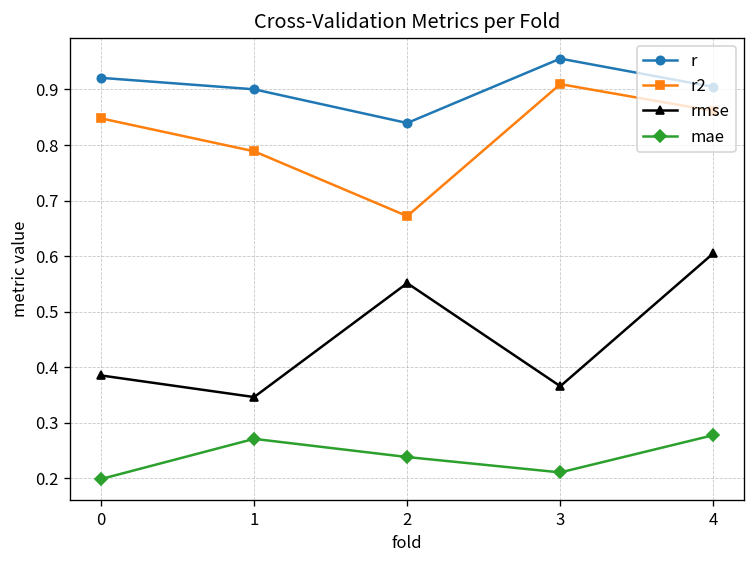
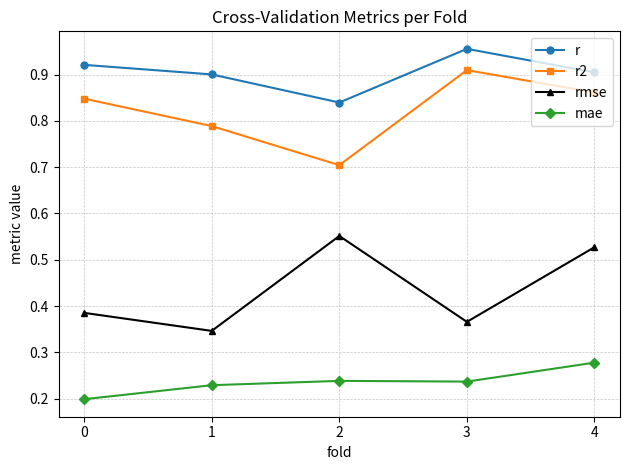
  {
    "r": {
      "0": 0.92,
      "1": 0.90,
      "2": 0.84,
      "3": 0.96
    },
    "r2": {
      "0": 0.85,
      "1": 0.79,
-     "2": 0.67,
+     "2": 0.70,
      "3": 0.91
    },
    "rmse": {
      "0": 0.39,
      "1": 0.35,
      "2": 0.55,
      "3": 0.37,
-     "4": 0.61
+     "4": 0.53
    },
    "mae": {
      "0": 0.20,
-     "1": 0.27,
+     "1": 0.23,
      "2": 0.24,
-     "3": 0.21,
+     "3": 0.24,
      "4": 0.28
    }
  }
